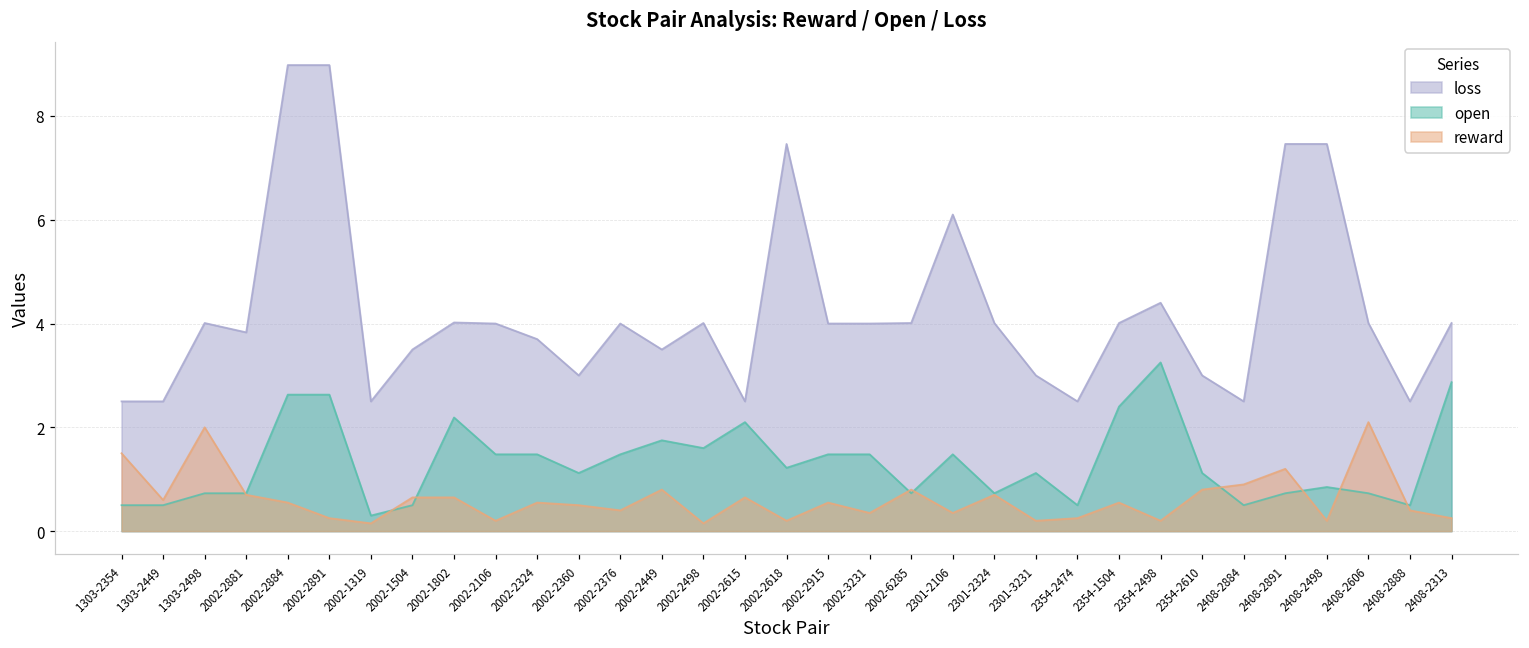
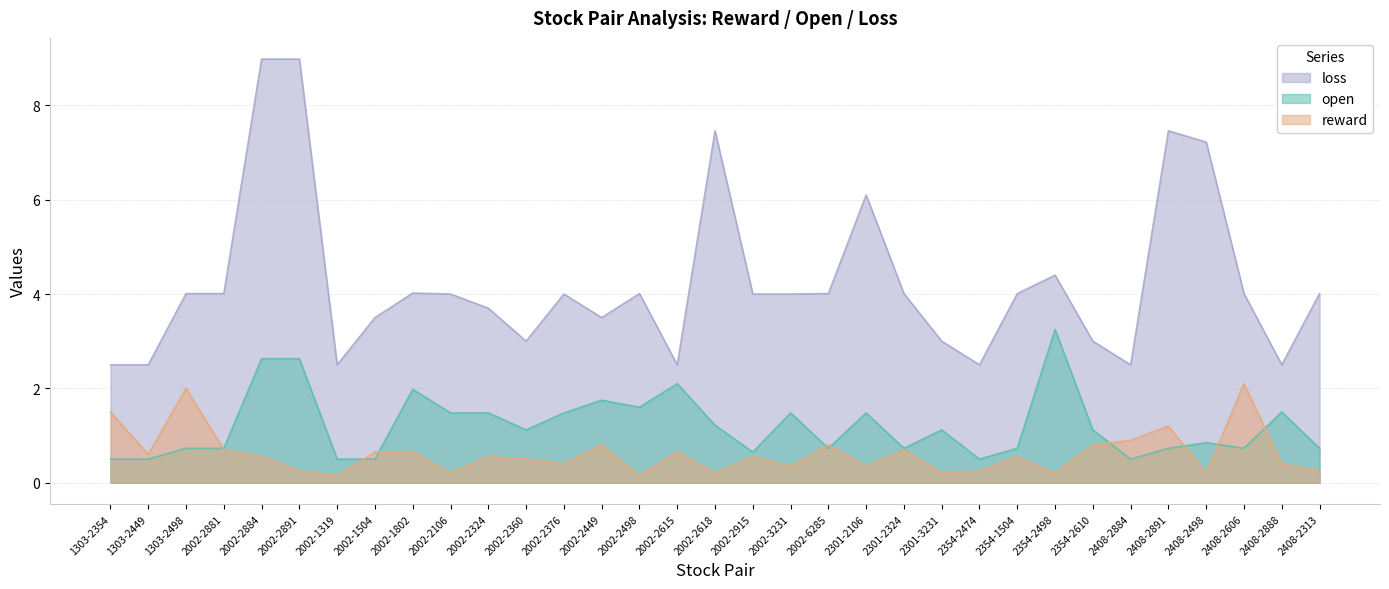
  {
    "loss": {
      "1303-2354": 2.5,
      "1303-2449": 2.5,
      "1303-2498": 4.0,
-     "2002-2881": 3.8,
+     "2002-2881": 4.0,
      "2002-2884": 9.0,
      "2002-2891": 9.0,
      "2002-1319": 2.5,
      "2002-1504": 3.5,
      "2002-1802": 4.0,
      "2002-2106": 4.0,
      "2002-2324": 3.7,
      "2002-2360": 3.0,
      "2002-2376": 4.0,
      "2002-2449": 3.5,
      "2002-2498": 4.0,
      "2002-2615": 2.5,
      "2002-2618": 7.5,
      "2002-2915": 4.0,
      "2002-3231": 4.0,
      "2002-6285": 4.0,
      "2301-2106": 6.1,
      "2301-2324": 4.0,
      "2301-3231": 3.0,
      "2354-2474": 2.5,
      "2354-1504": 4.0,
      "2354-2498": 4.4,
      "2354-2610": 3.0,
      "2408-2884": 2.5,
      "2408-2891": 7.5,
-     "2408-2498": 7.5,
+     "2408-2498": 7.2,
      "2408-2606": 4.0,
      "2408-2888": 2.5,
      "2408-2313": 4.0
    },
    "open": {
      "1303-2354": 0.5,
      "1303-2449": 0.5,
      "1303-2498": 0.7,
      "2002-2884": 2.6,
      "2002-2891": 2.6,
-     "2002-1319": 0.3,
+     "2002-1319": 0.5,
      "2002-1504": 0.5,
-     "2002-1802": 2.2,
+     "2002-1802": 2.0,
      "2002-2106": 1.5,
      "2002-2324": 1.5,
      "2002-2360": 1.1,
      "2002-2376": 1.5,
      "2002-2449": 1.8,
      "2002-2498": 1.6,
      "2002-2615": 2.1,
      "2002-2618": 1.2,
-     "2002-2915": 1.5,
+     "2002-2915": 0.7,
      "2002-3231": 1.5,
      "2002-6285": 0.7,
      "2301-2106": 1.5,
      "2301-3231": 1.1,
      "2354-2474": 0.5,
-     "2354-1504": 2.4,
+     "2354-1504": 0.7,
      "2354-2498": 3.3,
      "2354-2610": 1.1,
      "2408-2884": 0.5,
      "2408-2891": 0.7,
      "2408-2498": 0.9,
      "2408-2606": 0.7,
-     "2408-2888": 0.5,
-     "2408-2313": 2.9
+     "2408-2888": 1.5,
+     "2408-2313": 0.7
    },
    "reward": {
      "1303-2354": 1.5,
      "1303-2449": 0.6,
      "1303-2498": 2.0,
      "2002-2884": 0.6,
      "2002-2891": 0.3,
      "2002-1319": 0.2,
      "2002-1504": 0.7,
      "2002-1802": 0.7,
      "2002-2106": 0.2,
      "2002-2324": 0.6,
      "2002-2360": 0.5,
      "2002-2376": 0.4,
      "2002-2449": 0.8,
      "2002-2498": 0.2,
      "2002-2615": 0.7,
      "2002-2618": 0.2,
      "2002-2915": 0.6,
      "2002-3231": 0.4,
      "2002-6285": 0.8,
      "2301-2106": 0.4,
      "2301-3231": 0.2,
      "2354-2474": 0.3,
      "2354-1504": 0.6,
      "2354-2498": 0.2,
      "2354-2610": 0.8,
      "2408-2884": 0.9,
      "2408-2891": 1.2,
      "2408-2498": 0.2,
      "2408-2606": 2.1,
      "2408-2888": 0.4,
      "2408-2313": 0.3
    }
  }
